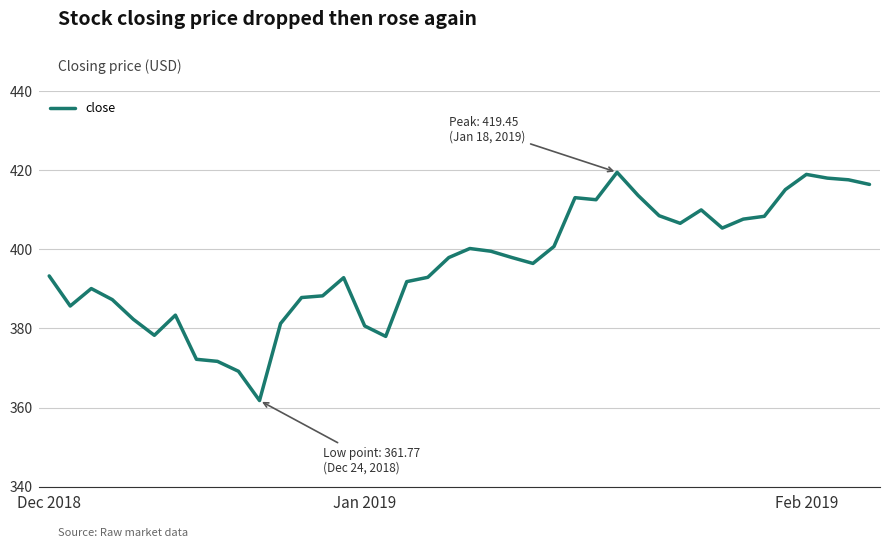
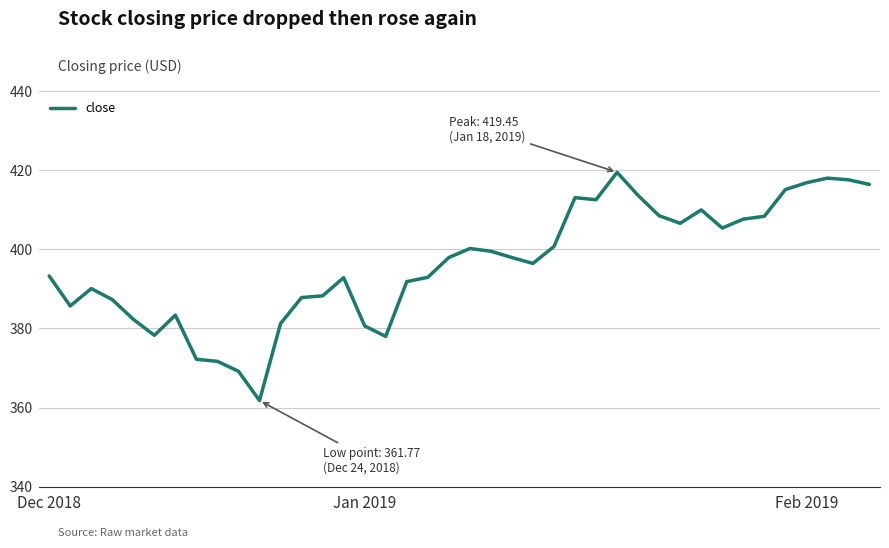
  {
    "Dec 2018": 393,
    "Jan 2019": 381,
-   "Feb 2019": 419
+   "Feb 2019": 417
  }
